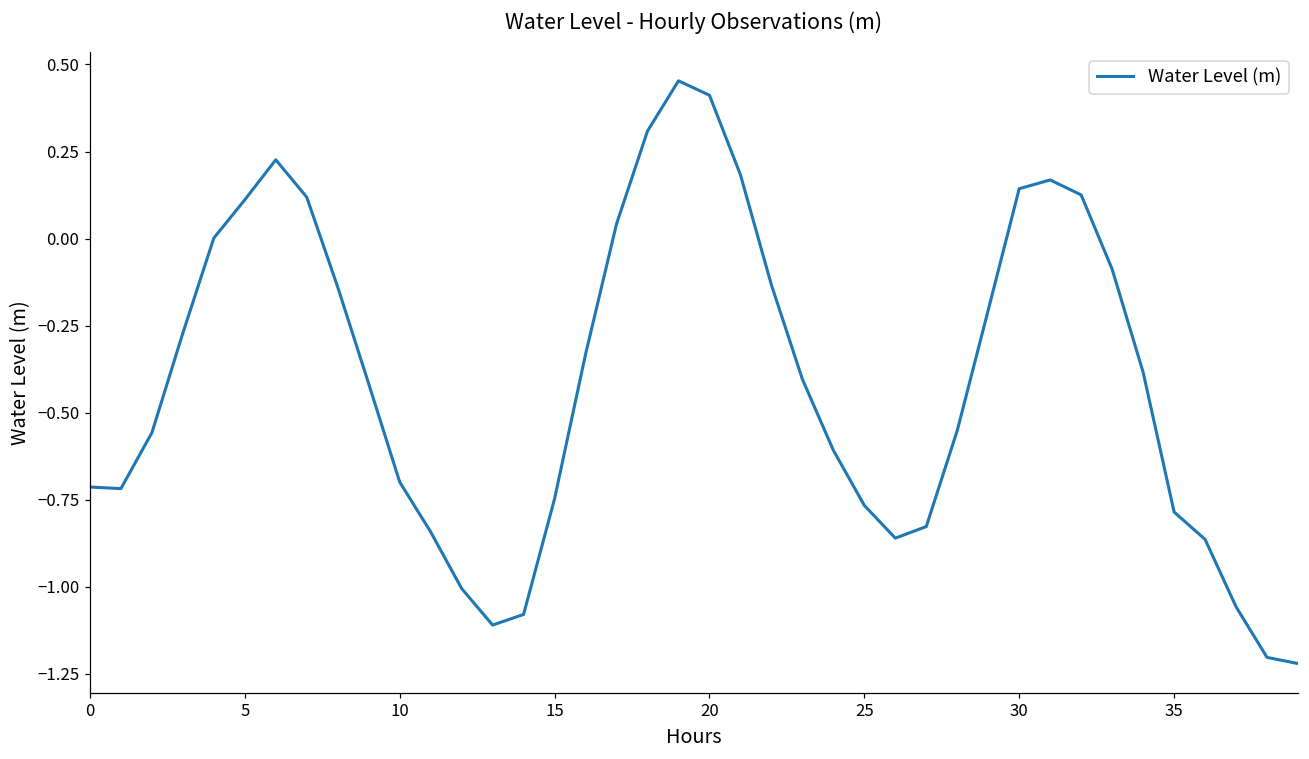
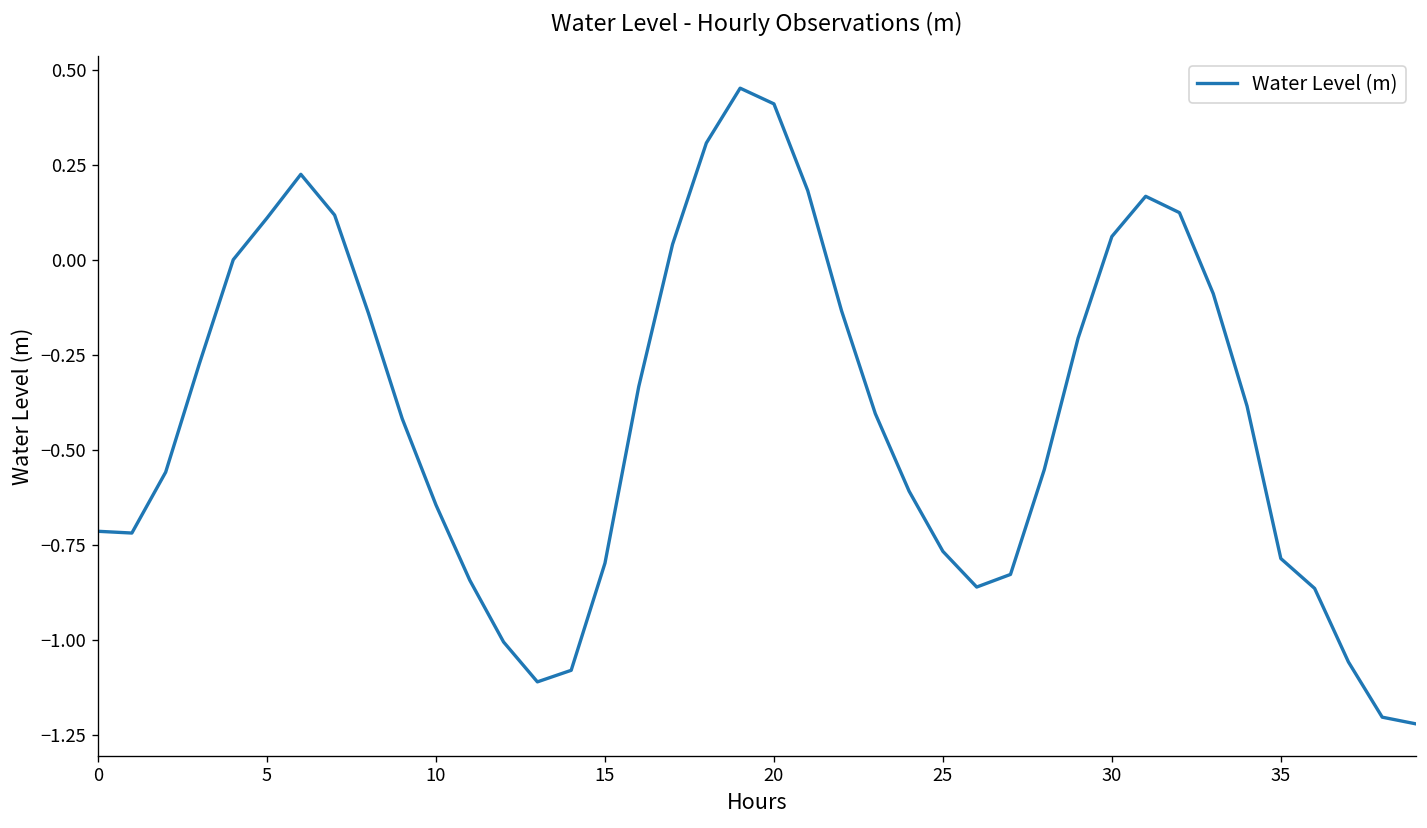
  {
    "0": -0.71,
    "5": 0.11,
-   "10": -0.70,
-   "15": -0.75,
+   "10": -0.64,
+   "15": -0.80,
    "20": 0.41,
    "25": -0.77,
-   "30": 0.14,
+   "30": 0.06,
    "35": -0.79
  }
